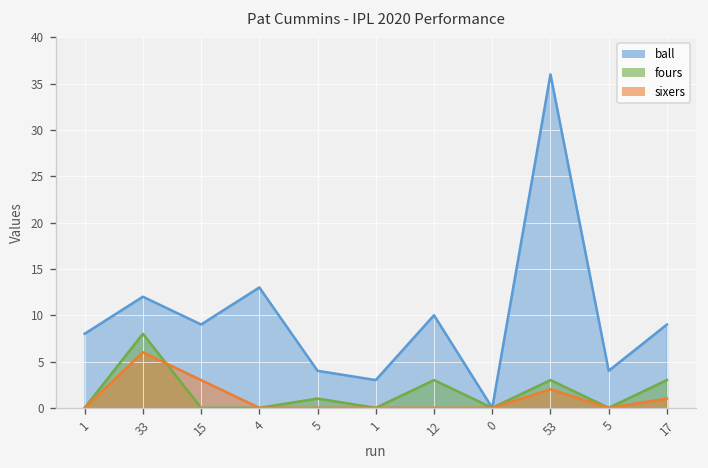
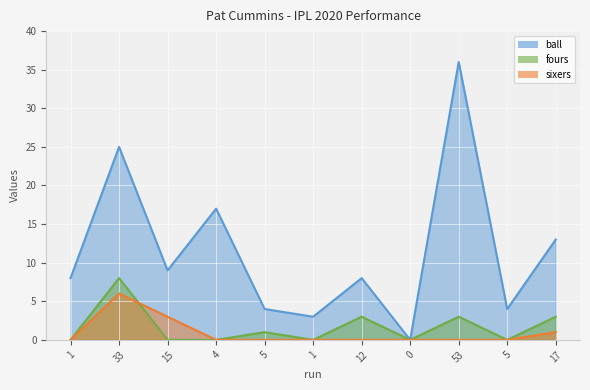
  {
    "ball": {
-     "33": 12,
+     "33": 25,
      "15": 9,
-     "4": 13,
-     "12": 10,
+     "4": 17,
+     "12": 8,
      "53": 36,
-     "17": 9
+     "17": 13
    },
    "fours": {
      "33": 8,
      "15": 0,
      "12": 3,
      "53": 3,
      "17": 3
    },
    "sixers": {
      "33": 6,
      "15": 3,
      "12": 0,
-     "53": 2,
+     "53": 0,
      "17": 1
    }
  }
